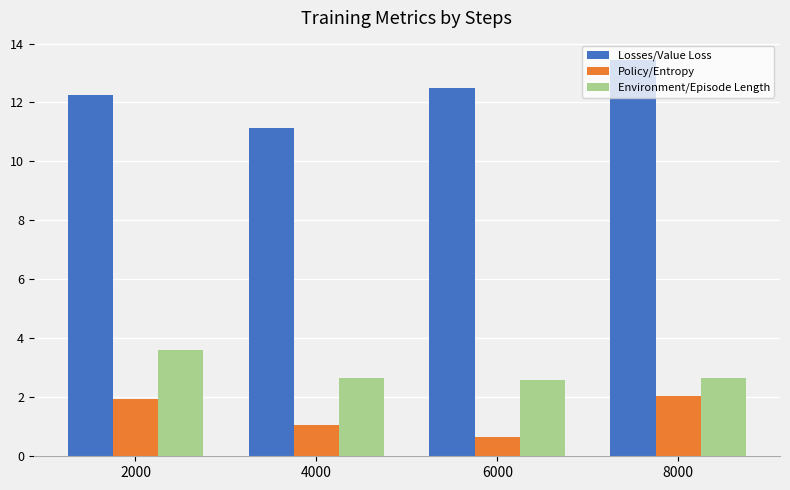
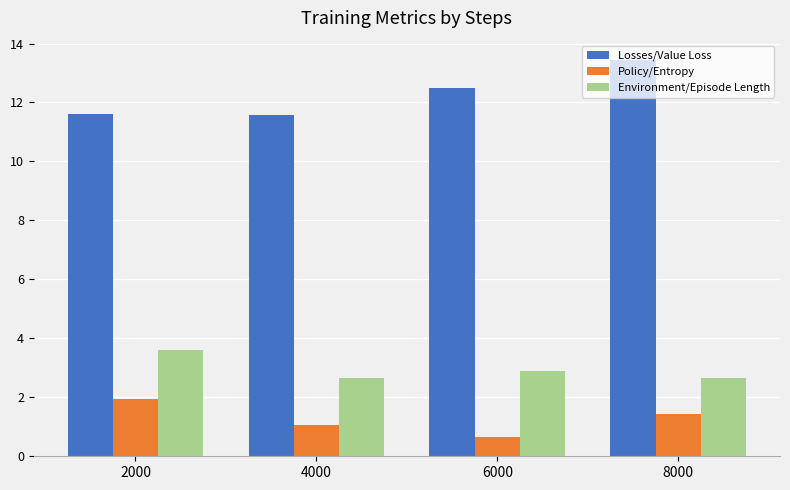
  {
    "Losses/Value Loss": {
-     "2000": 12.2,
-     "4000": 11.1,
+     "2000": 11.6,
+     "4000": 11.6,
      "6000": 12.5
    },
    "Policy/Entropy": {
      "2000": 1.9,
      "4000": 1.1,
      "6000": 0.7,
-     "8000": 2.0
+     "8000": 1.4
    },
    "Environment/Episode Length": {
      "2000": 3.6,
      "4000": 2.6,
-     "6000": 2.6,
+     "6000": 2.9,
      "8000": 2.7
    }
  }
